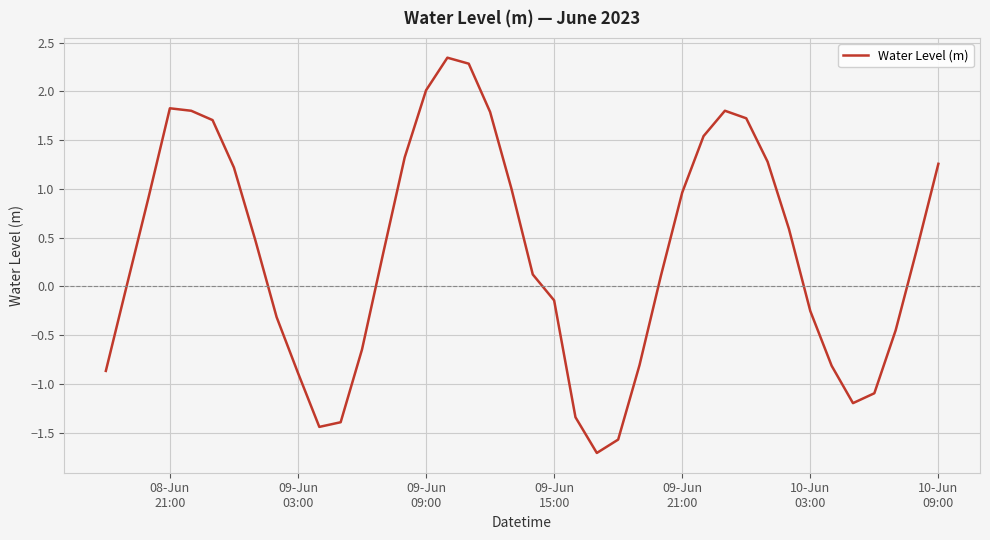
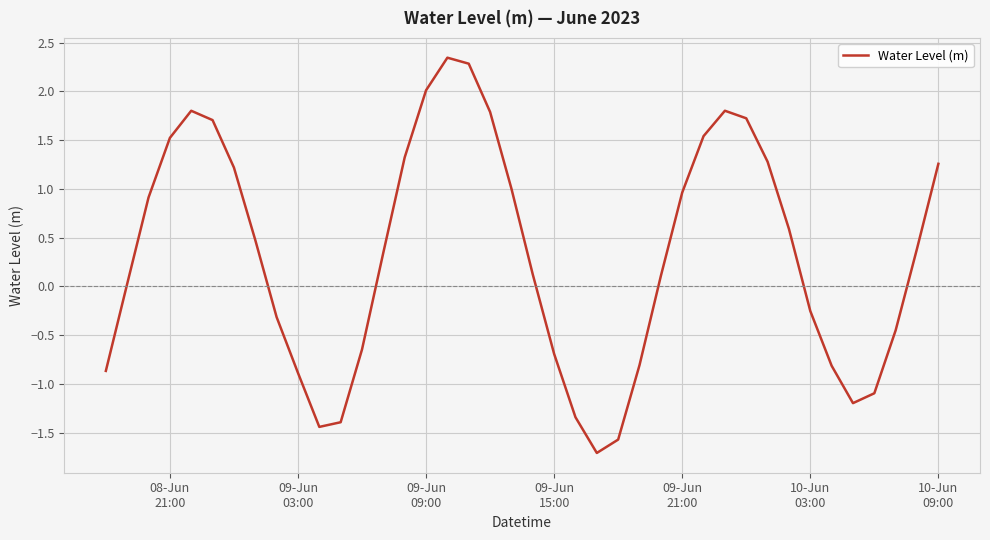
  {
-   "08-Jun 21:00": 1.8,
+   "08-Jun 21:00": 1.5,
    "09-Jun 03:00": -0.9,
    "09-Jun 09:00": 2.0,
-   "09-Jun 15:00": -0.1,
+   "09-Jun 15:00": -0.7,
    "09-Jun 21:00": 1.0,
    "10-Jun 03:00": -0.3,
    "10-Jun 09:00": 1.3
  }
